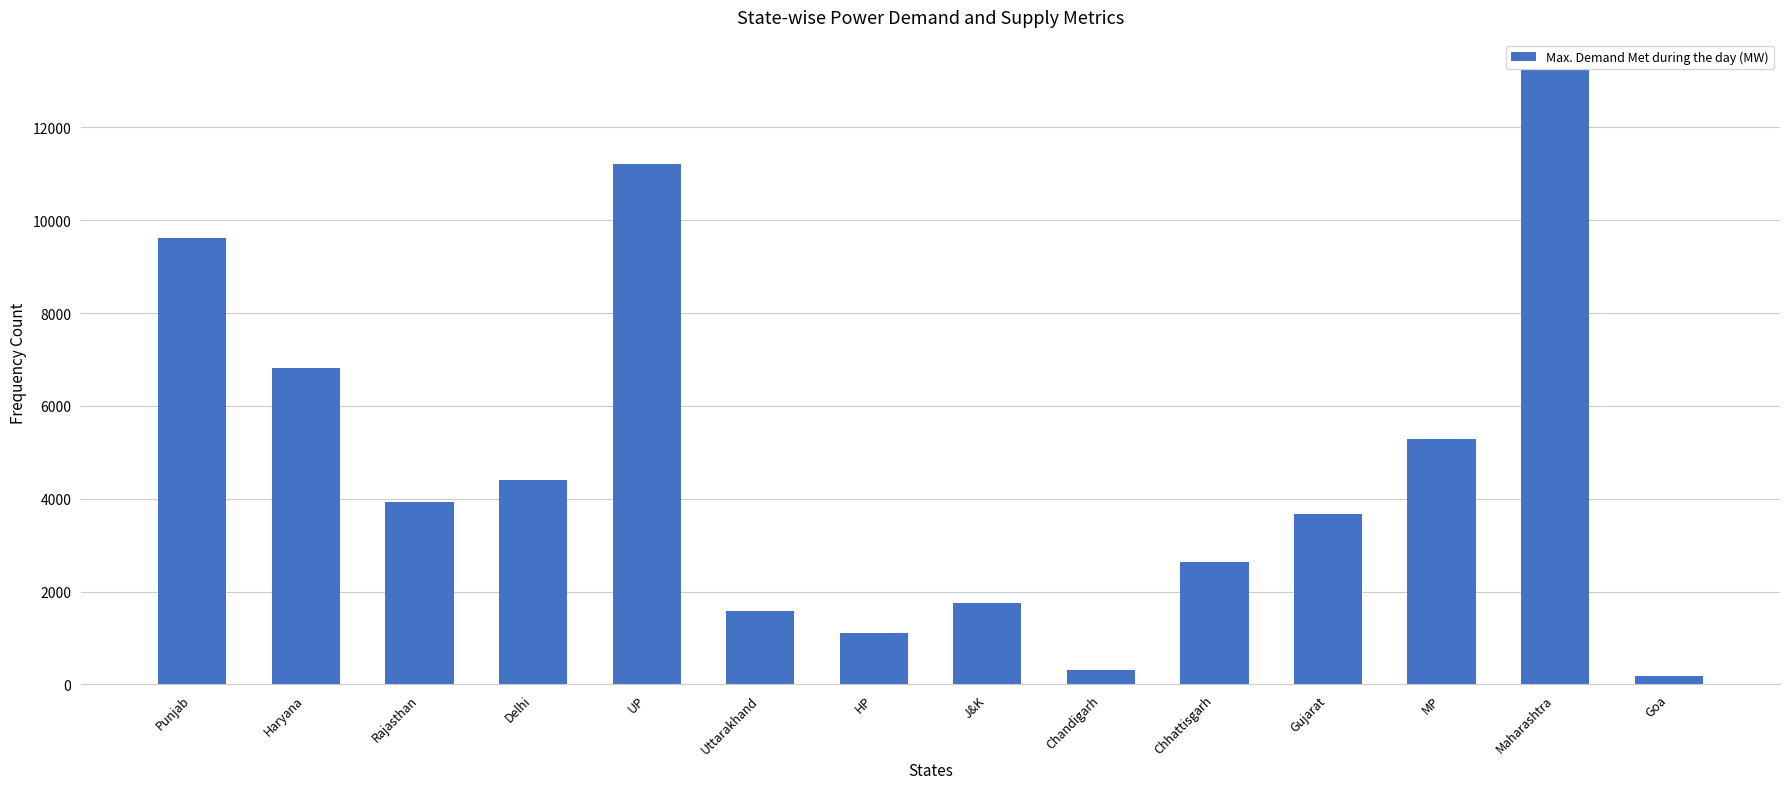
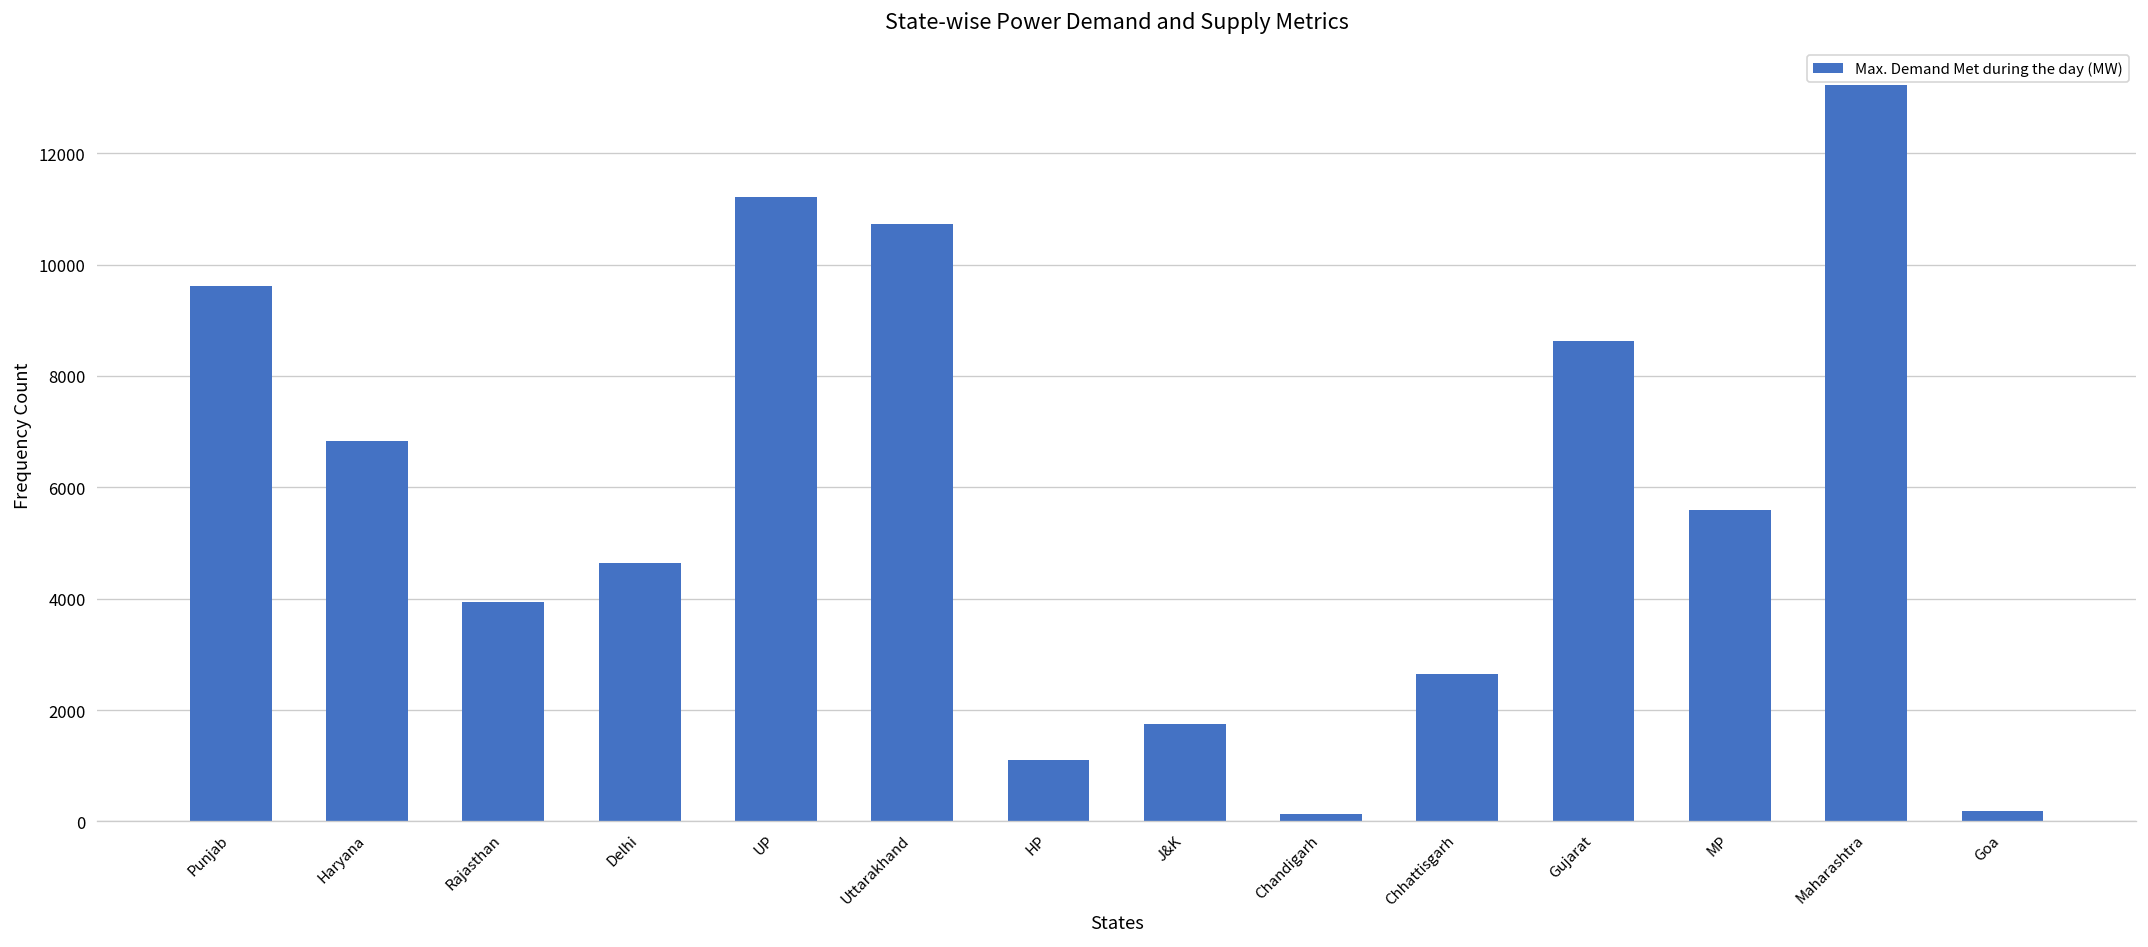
  {
    "Punjab": 9600,
    "Haryana": 6800,
    "Rajasthan": 3900,
-   "Delhi": 4400,
+   "Delhi": 4600,
    "UP": 11200,
-   "Uttarakhand": 1600,
+   "Uttarakhand": 10700,
    "HP": 1100,
    "J&K": 1800,
-   "Chandigarh": 300,
+   "Chandigarh": 100,
    "Chhattisgarh": 2600,
-   "Gujarat": 3700,
-   "MP": 5300,
+   "Gujarat": 8600,
+   "MP": 5600,
    "Maharashtra": 13200,
    "Goa": 200
  }
